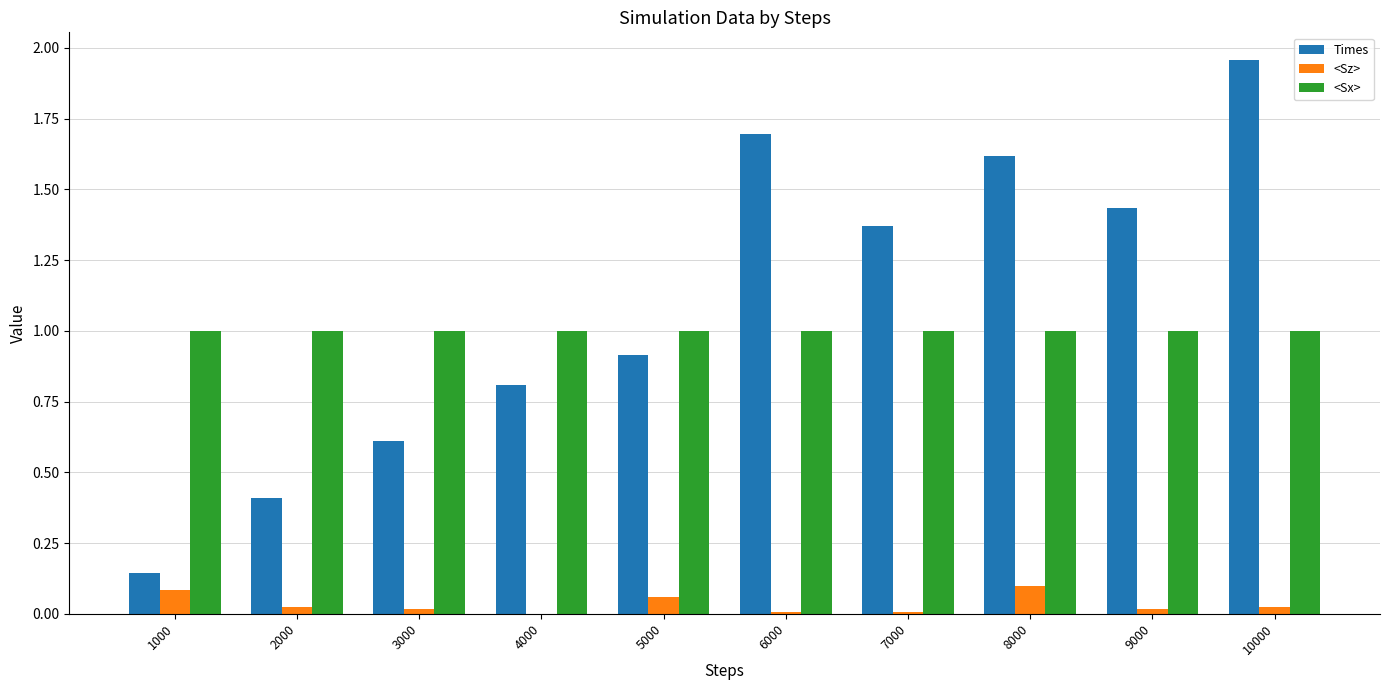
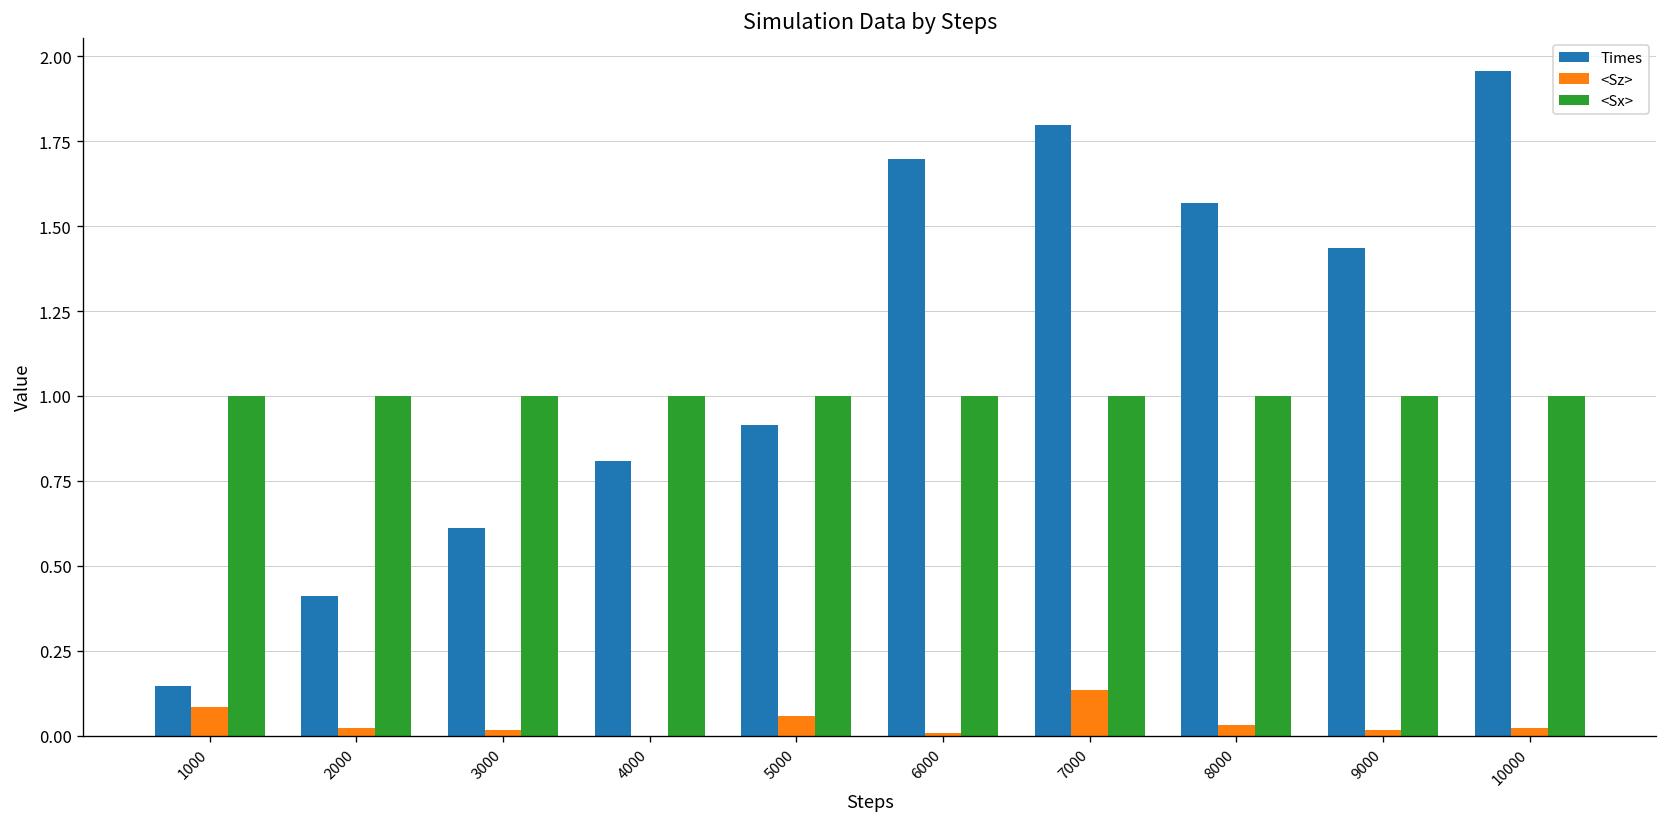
  {
    "Times": {
      "1000": 0.15,
      "2000": 0.41,
      "3000": 0.61,
      "4000": 0.81,
      "5000": 0.91,
      "6000": 1.70,
-     "7000": 1.37,
-     "8000": 1.62,
+     "7000": 1.80,
+     "8000": 1.57,
      "9000": 1.43,
      "10000": 1.96
    },
    "<Sz>": {
      "1000": 0.08,
      "2000": 0.02,
      "3000": 0.02,
      "4000": 0.00,
      "5000": 0.06,
-     "7000": 0.01,
-     "8000": 0.10,
+     "7000": 0.13,
+     "8000": 0.03,
      "9000": 0.02,
      "10000": 0.02
    },
    "<Sx>": {
      "1000": 1.00,
      "2000": 1.00,
      "3000": 1.00,
      "4000": 1.00,
      "5000": 1.00,
      "6000": 1.00,
      "7000": 1.00,
      "8000": 1.00,
      "9000": 1.00,
      "10000": 1.00
    }
  }
